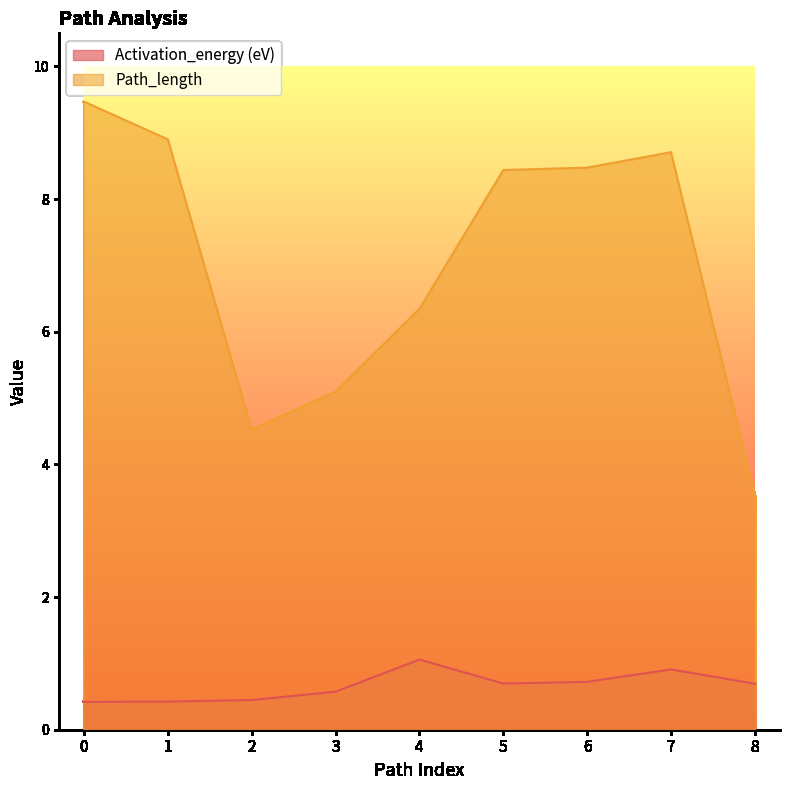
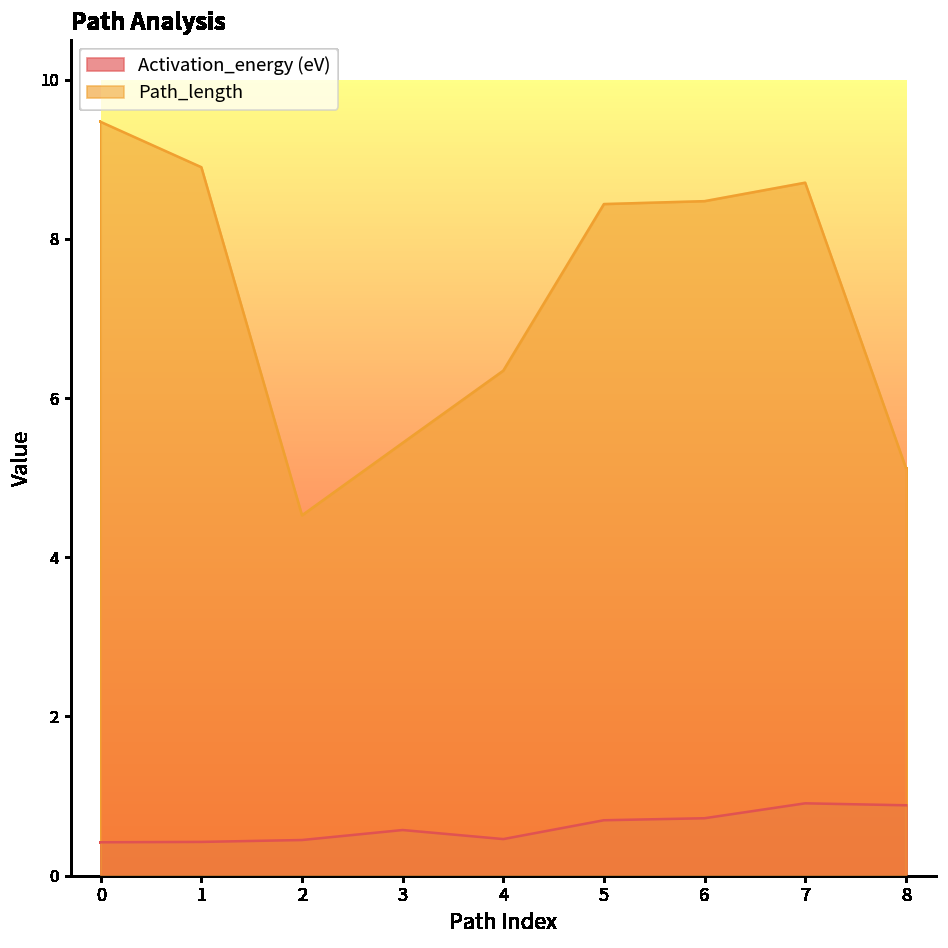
  {
    "Activation_energy (eV)": {
      "0": 0.4,
      "1": 0.4,
      "2": 0.4,
      "3": 0.6,
-     "4": 1.1,
+     "4": 0.5,
      "5": 0.7,
      "6": 0.7,
      "7": 0.9,
-     "8": 0.7
+     "8": 0.9
    },
    "Path_length": {
      "0": 9.5,
      "1": 8.9,
      "2": 4.5,
-     "3": 5.1,
+     "3": 5.4,
      "4": 6.3,
      "5": 8.4,
      "6": 8.5,
      "7": 8.7,
-     "8": 3.5
+     "8": 5.1
    }
  }
